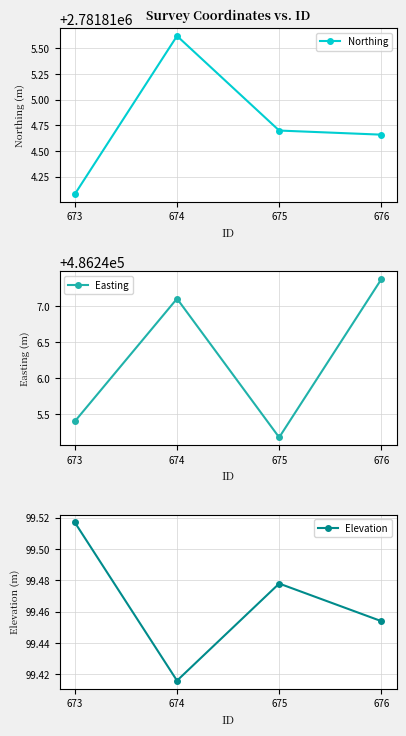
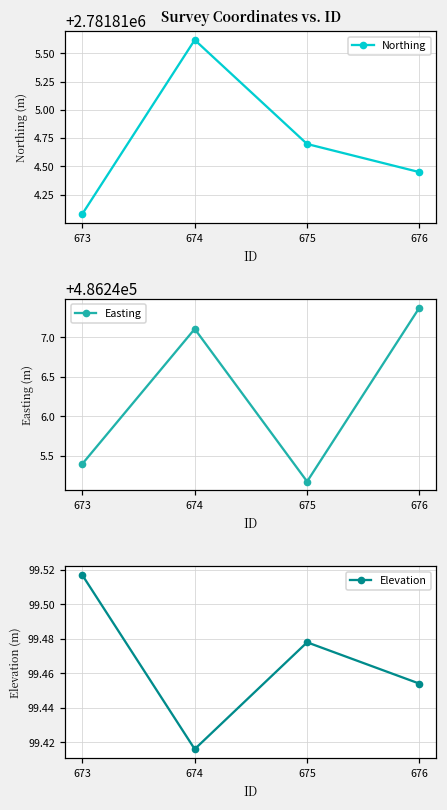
  {
    "Survey Coordinates vs. ID": {
      "673": 2781814.08,
      "674": 2781815.62,
      "675": 2781814.70,
-     "676": 2781814.66
+     "676": 2781814.45
    }
  }
